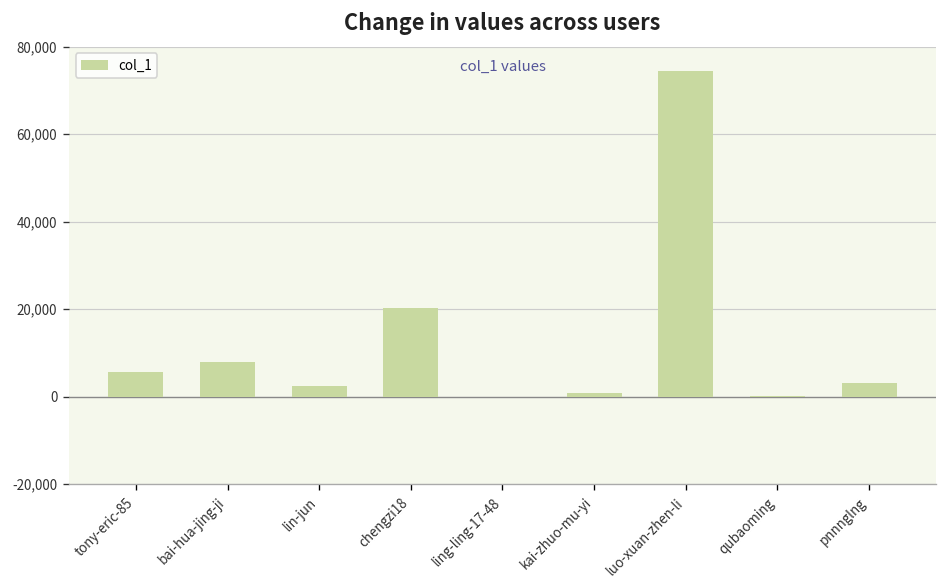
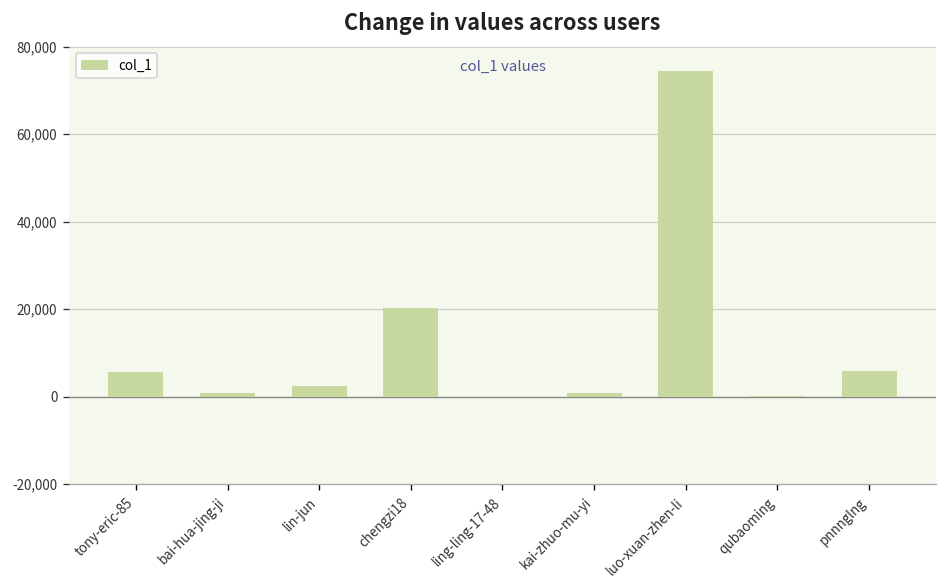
  {
    "tony-eric-85": "6,000",
-   "bai-hua-jing-ji": "8,000",
+   "bai-hua-jing-ji": "1,000",
    "lin-jun": "2,000",
    "chengzi18": "20,000",
    "kai-zhuo-mu-yi": "1,000",
    "luo-xuan-zhen-li": "74,000",
-   "pnnnglng": "3,000"
+   "pnnnglng": "6,000"
  }
